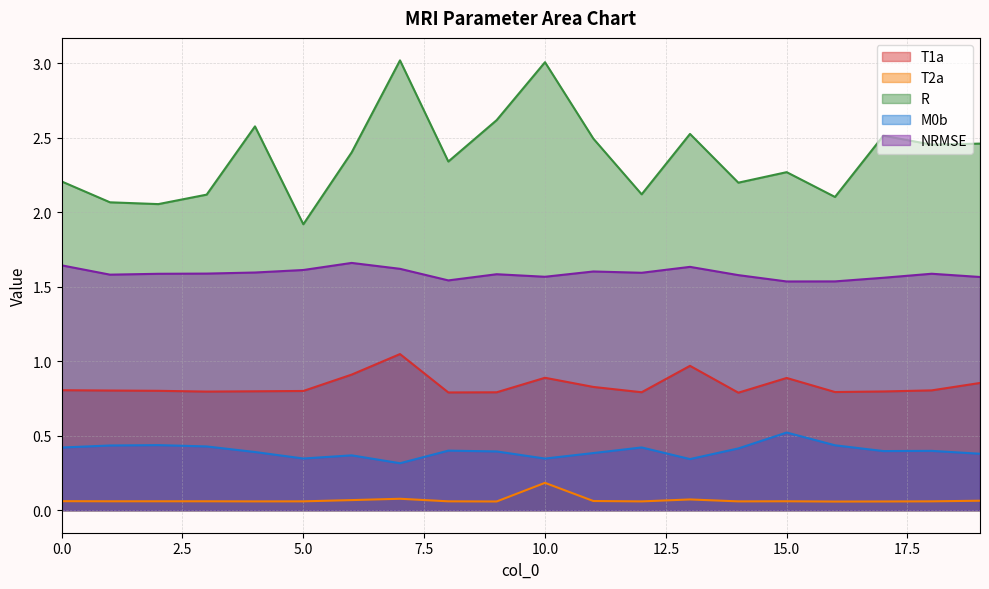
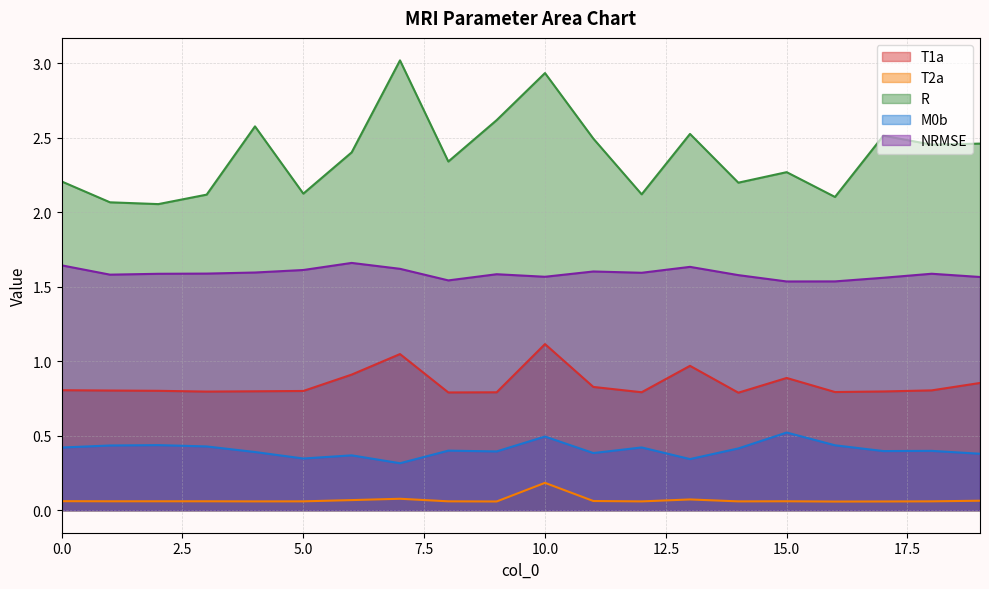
  {
    "T1a": {
      "0.0": 0.81,
      "5.0": 0.80,
-     "10.0": 0.89,
+     "10.0": 1.12,
      "15.0": 0.89
    },
    "T2a": {
      "0.0": 0.06,
      "5.0": 0.06,
      "10.0": 0.18,
      "15.0": 0.06
    },
    "R": {
      "0.0": 2.21,
-     "5.0": 1.92,
-     "10.0": 3.01,
+     "5.0": 2.12,
+     "10.0": 2.93,
      "15.0": 2.27
    },
    "M0b": {
      "0.0": 0.42,
      "5.0": 0.35,
-     "10.0": 0.35,
+     "10.0": 0.49,
      "15.0": 0.52
    },
    "NRMSE": {
      "0.0": 1.64,
      "5.0": 1.61,
      "10.0": 1.57,
      "15.0": 1.54
    }
  }
